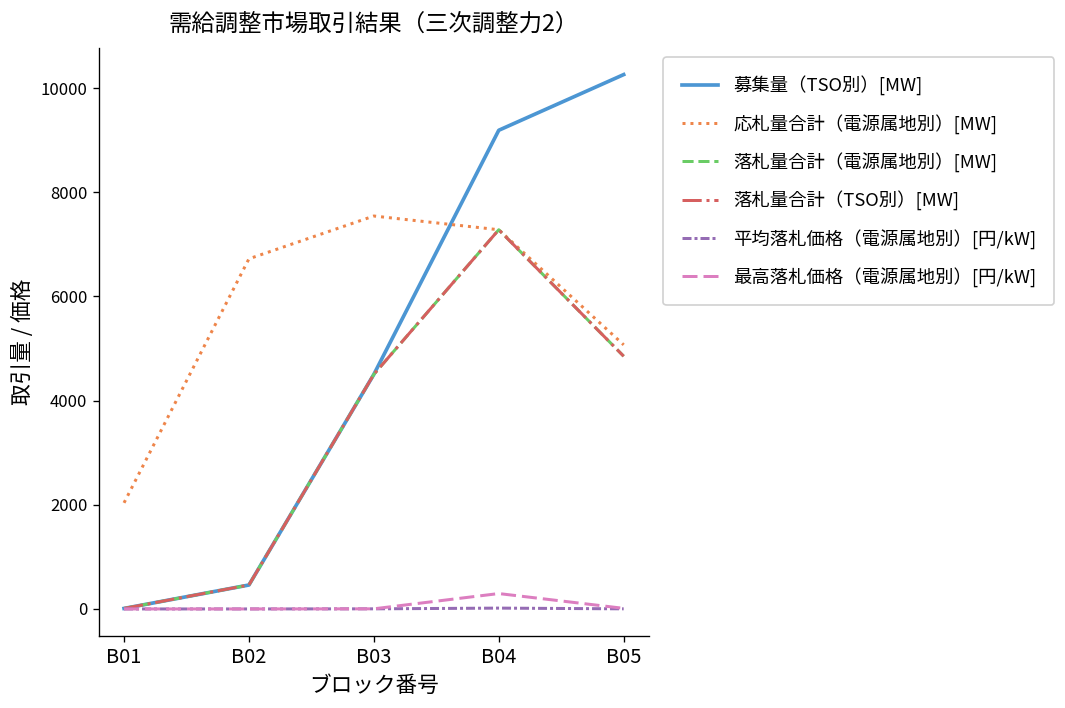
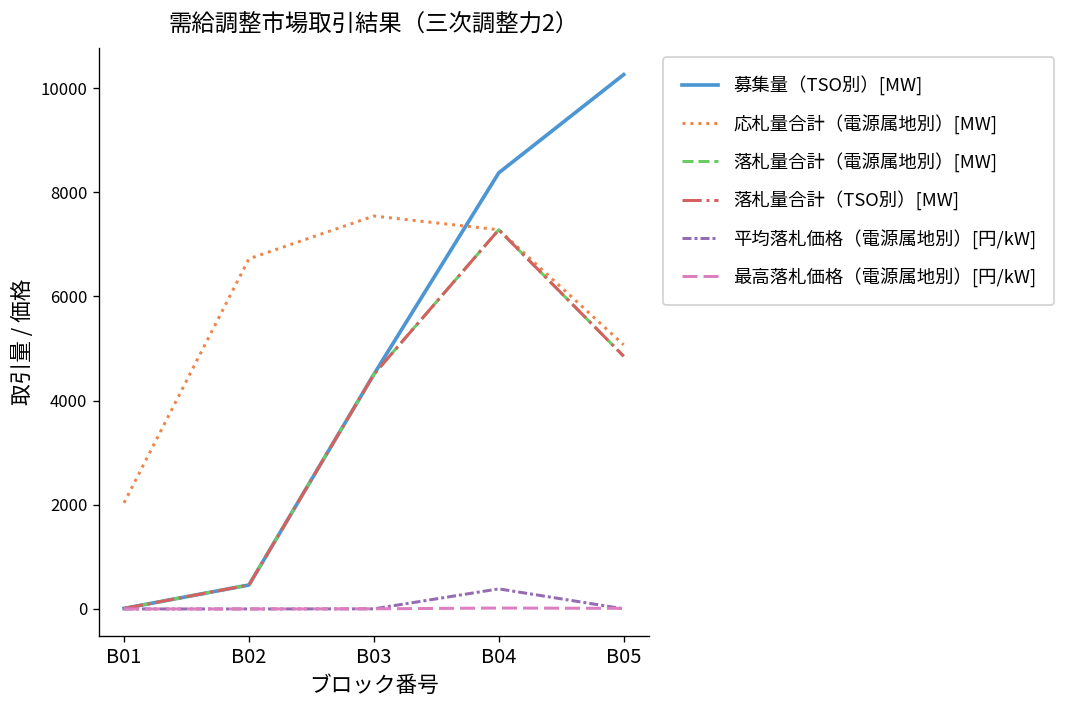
  {
    "募集量（TSO別）[MW]": {
-     "B04": 9200,
+     "B04": 8400,
      "B05": 10300
    },
    "平均落札価格（電源属地別）[円/kW]": {
-     "B04": 0
+     "B04": 400
    },
    "最高落札価格（電源属地別）[円/kW]": {
-     "B04": 300
+     "B04": 0
    }
  }
